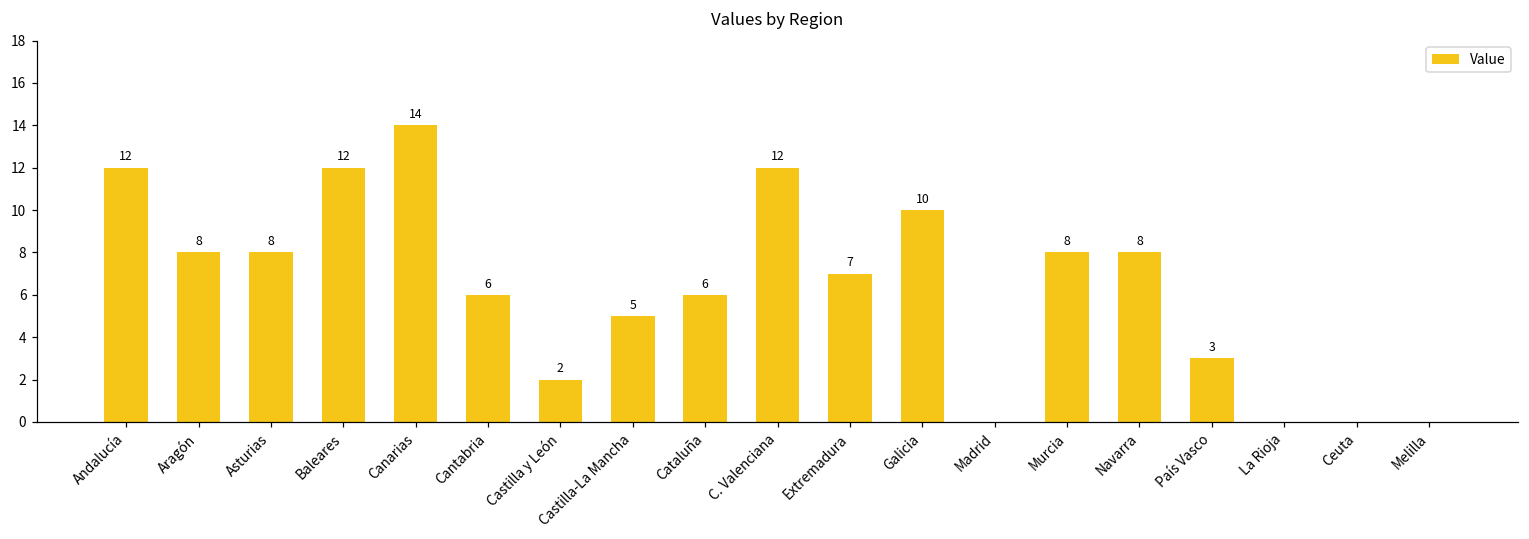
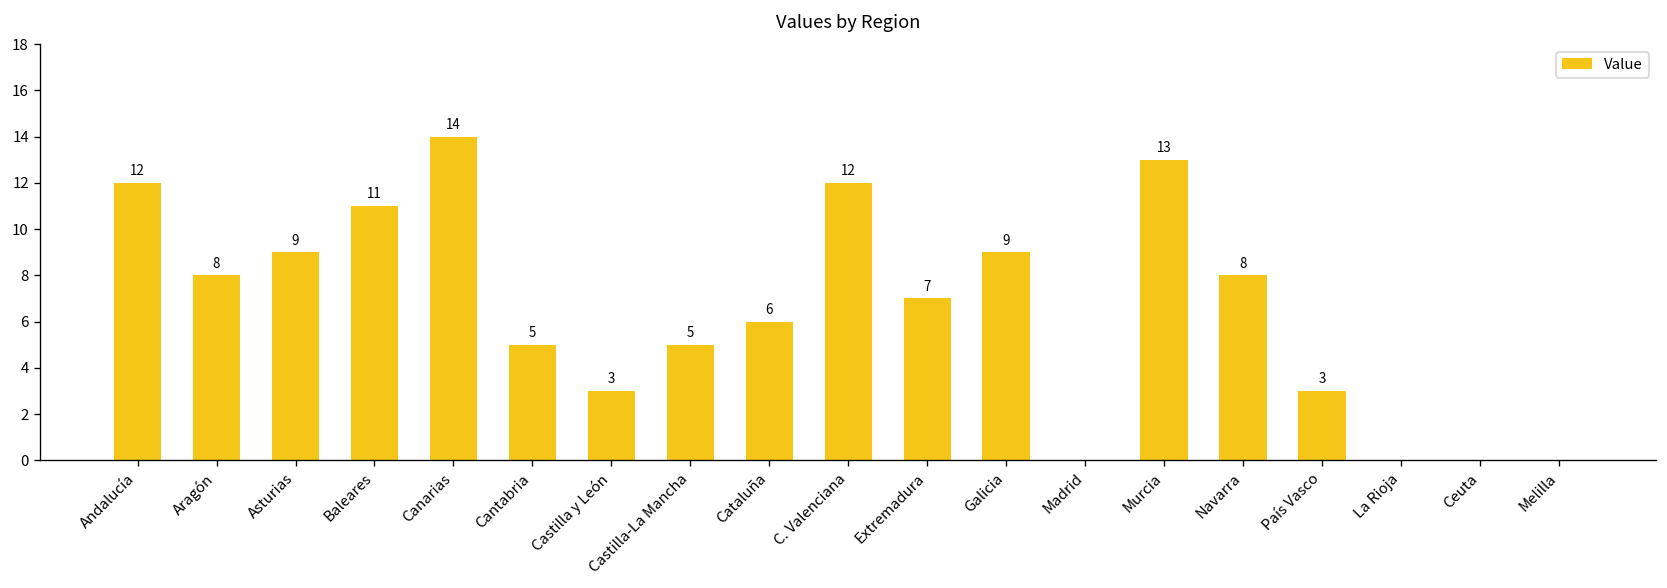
  {
    "Andalucía": 12,
    "Aragón": 8,
-   "Asturias": 8,
-   "Baleares": 12,
+   "Asturias": 9,
+   "Baleares": 11,
    "Canarias": 14,
-   "Cantabria": 6,
-   "Castilla y León": 2,
+   "Cantabria": 5,
+   "Castilla y León": 3,
    "Castilla-La Mancha": 5,
    "Cataluña": 6,
    "C. Valenciana": 12,
    "Extremadura": 7,
-   "Galicia": 10,
-   "Murcia": 8,
+   "Galicia": 9,
+   "Murcia": 13,
    "Navarra": 8,
    "País Vasco": 3
  }
